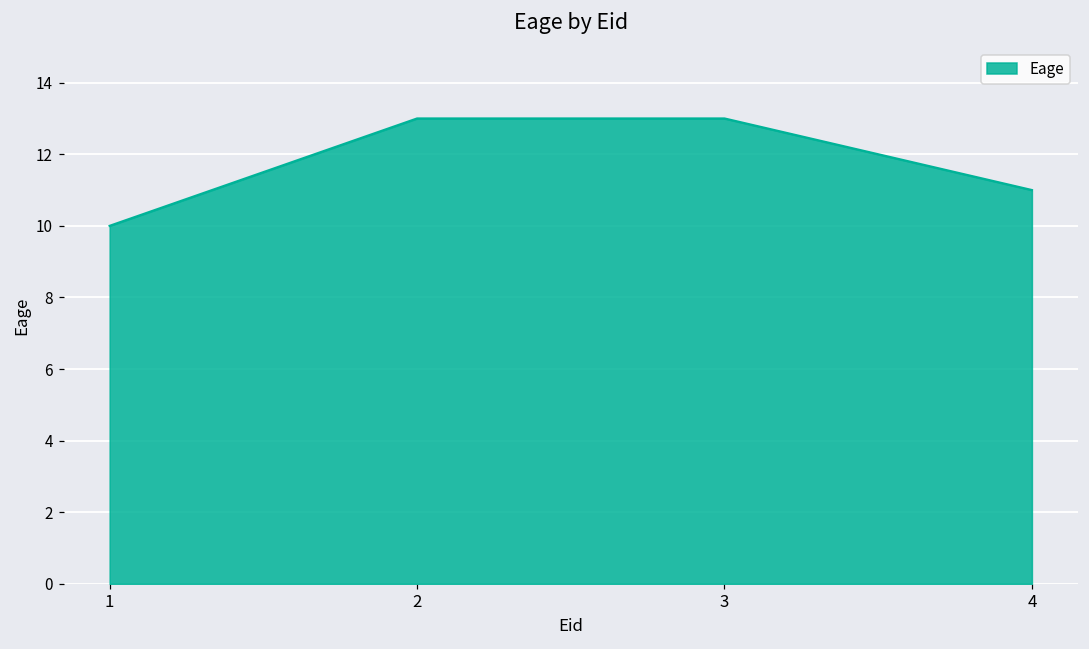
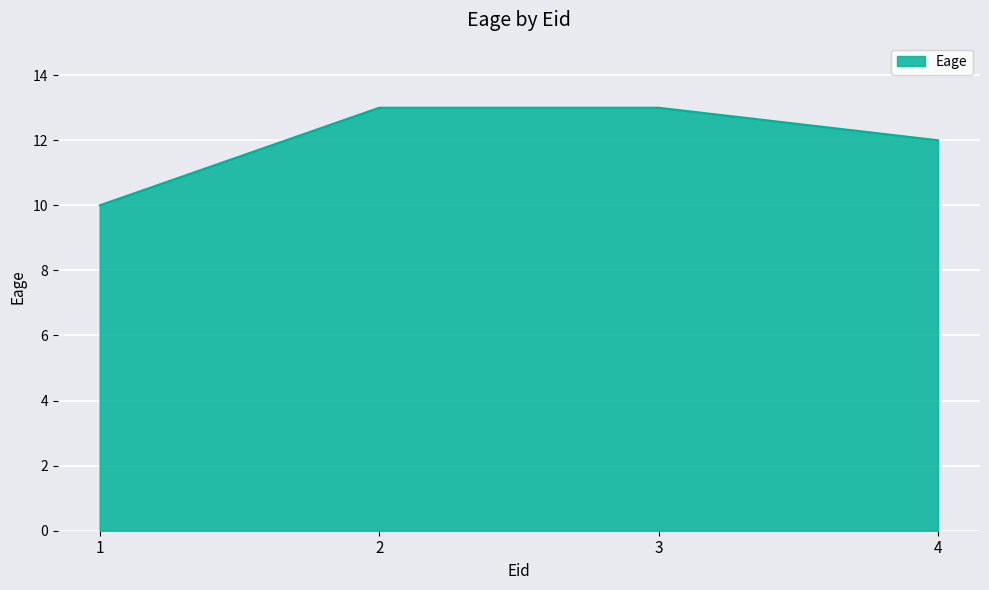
  {
    "1": 10,
    "2": 13,
    "3": 13,
-   "4": 11
+   "4": 12
  }
